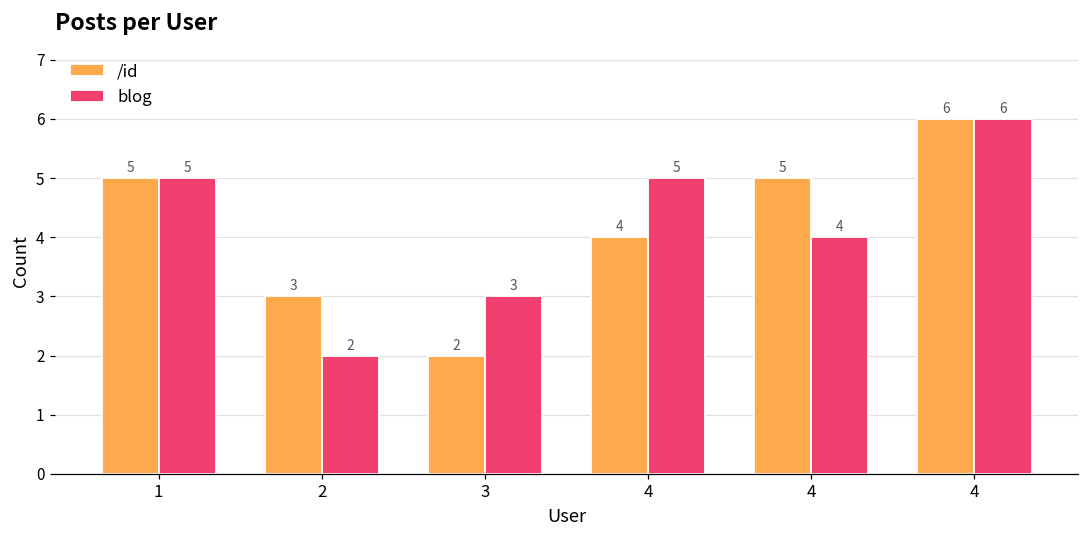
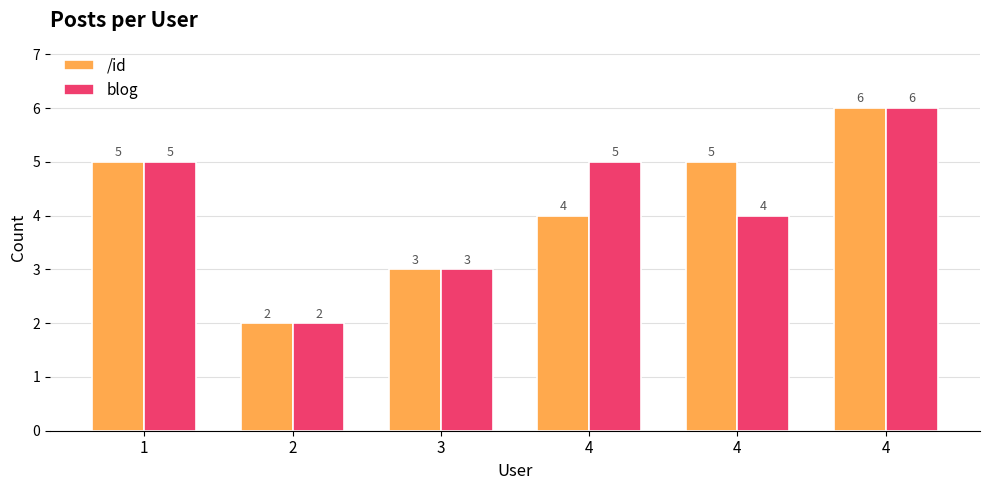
  {
    "/id": {
      "1": 5,
-     "2": 3,
-     "3": 2
+     "2": 2,
+     "3": 3
    },
    "blog": {
      "1": 5,
      "2": 2,
      "3": 3
    }
  }
